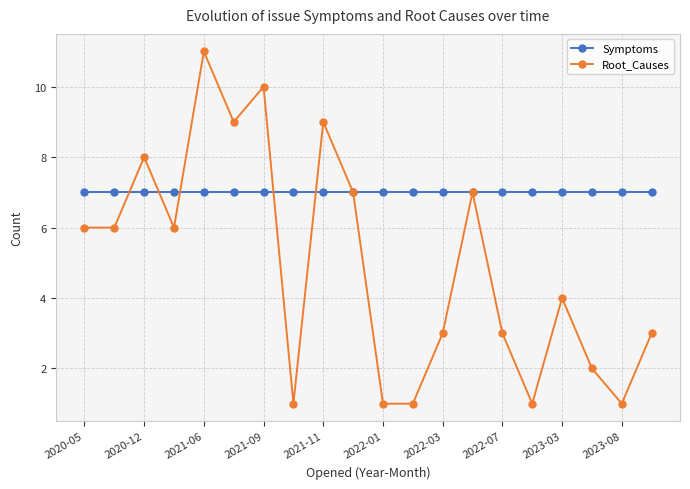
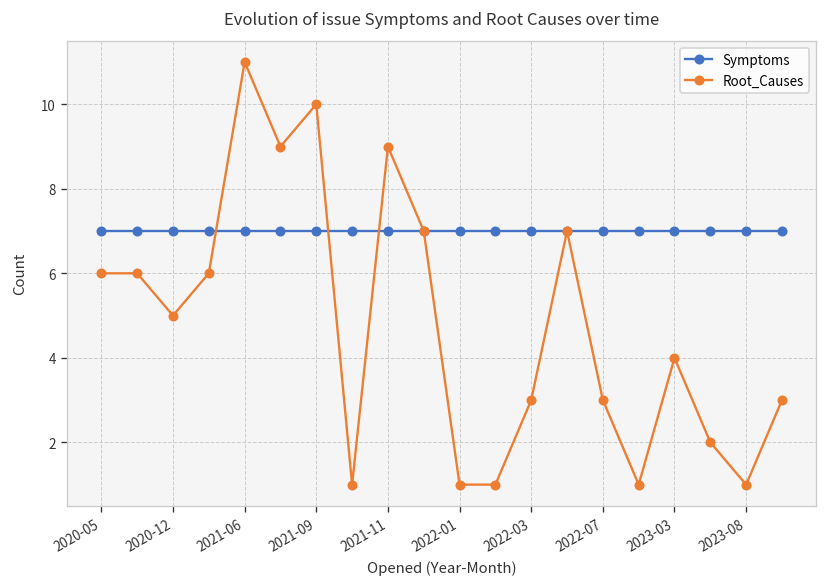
  {
    "Symptoms": {
      "2020-05": 7,
      "2020-12": 7,
      "2021-06": 7,
      "2021-09": 7,
      "2021-11": 7,
      "2022-01": 7,
      "2022-03": 7,
      "2022-07": 7,
      "2023-03": 7,
      "2023-08": 7
    },
    "Root_Causes": {
      "2020-05": 6,
-     "2020-12": 8,
+     "2020-12": 5,
      "2021-06": 11,
      "2021-09": 10,
      "2021-11": 9,
      "2022-01": 1,
      "2022-03": 3,
      "2022-07": 3,
      "2023-03": 4,
      "2023-08": 1
    }
  }
